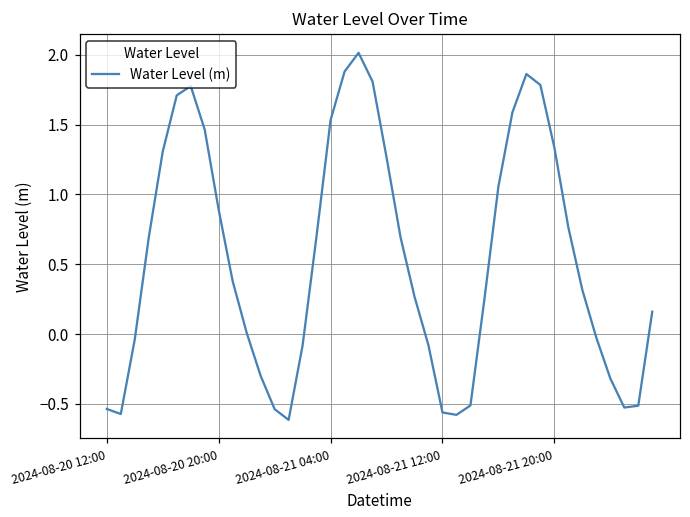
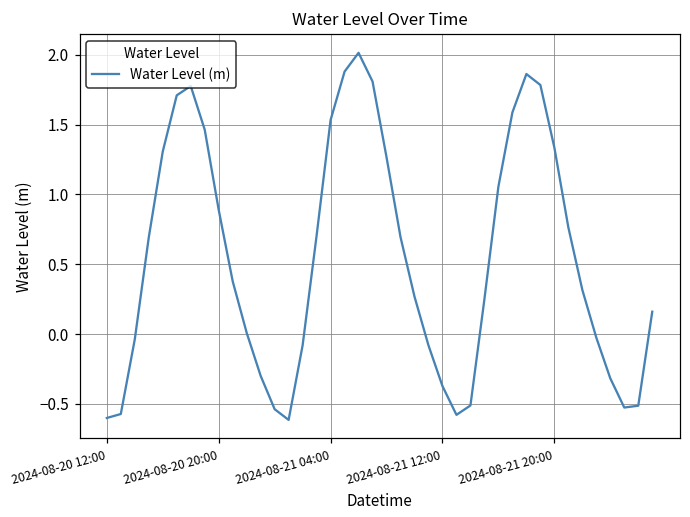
  {
-   "2024-08-20 12:00": -0.54,
+   "2024-08-20 12:00": -0.60,
    "2024-08-20 20:00": 0.89,
    "2024-08-21 04:00": 1.53,
-   "2024-08-21 12:00": -0.56,
+   "2024-08-21 12:00": -0.37,
    "2024-08-21 20:00": 1.34
  }
